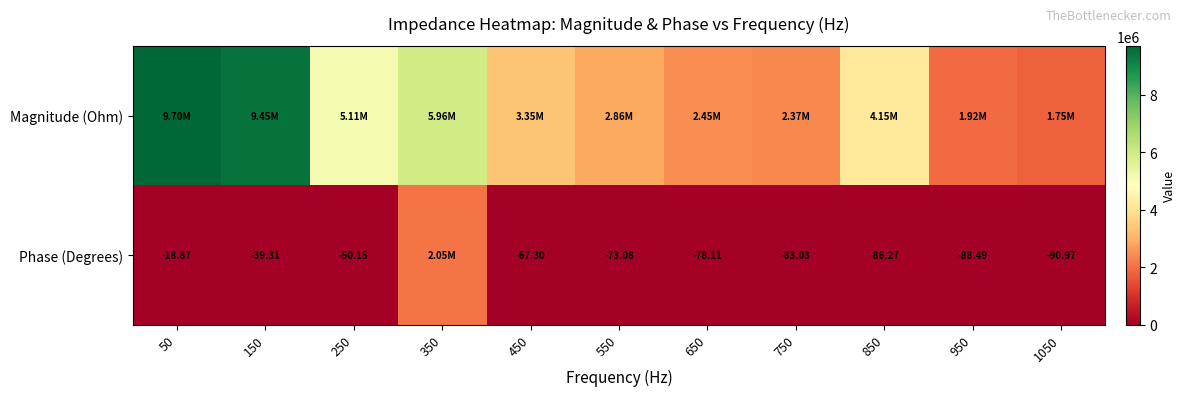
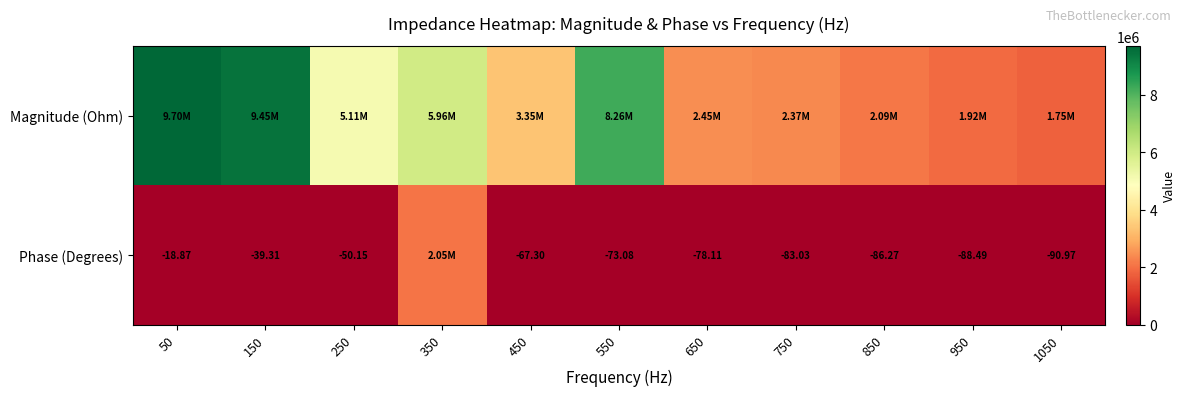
  {
    "Magnitude (Ohm)": {
      "50": "9.70M",
      "150": "9.45M",
      "250": "5.11M",
      "350": "5.96M",
      "450": "3.35M",
-     "550": "2.86M",
+     "550": "8.26M",
      "650": "2.45M",
      "750": "2.37M",
-     "850": "4.15M",
+     "850": "2.09M",
      "950": "1.92M",
      "1050": "1.75M"
    },
    "Phase (Degrees)": {
      "50": "-18.87",
      "150": "-39.31",
      "250": "-50.15",
      "350": "2.05M",
      "450": "-67.30",
      "550": "-73.08",
      "650": "-78.11",
      "750": "-83.03",
      "850": "-86.27",
      "950": "-88.49",
      "1050": "-90.97"
    }
  }
